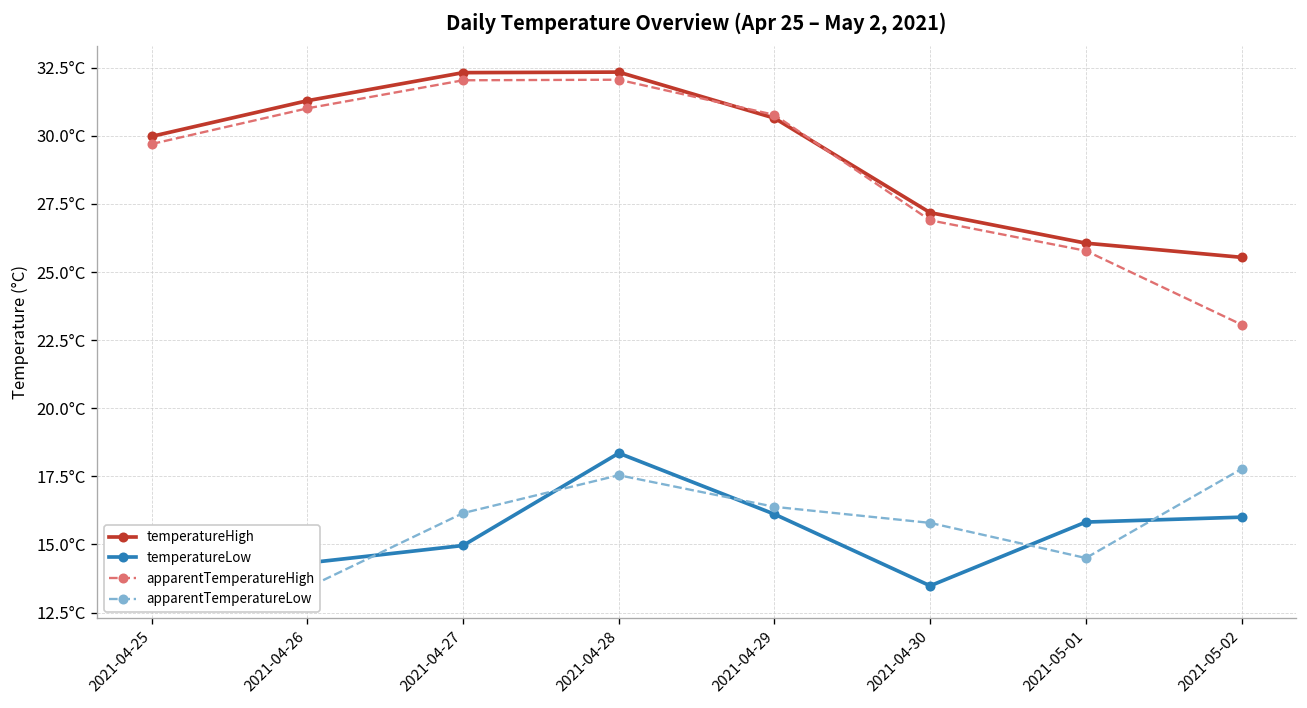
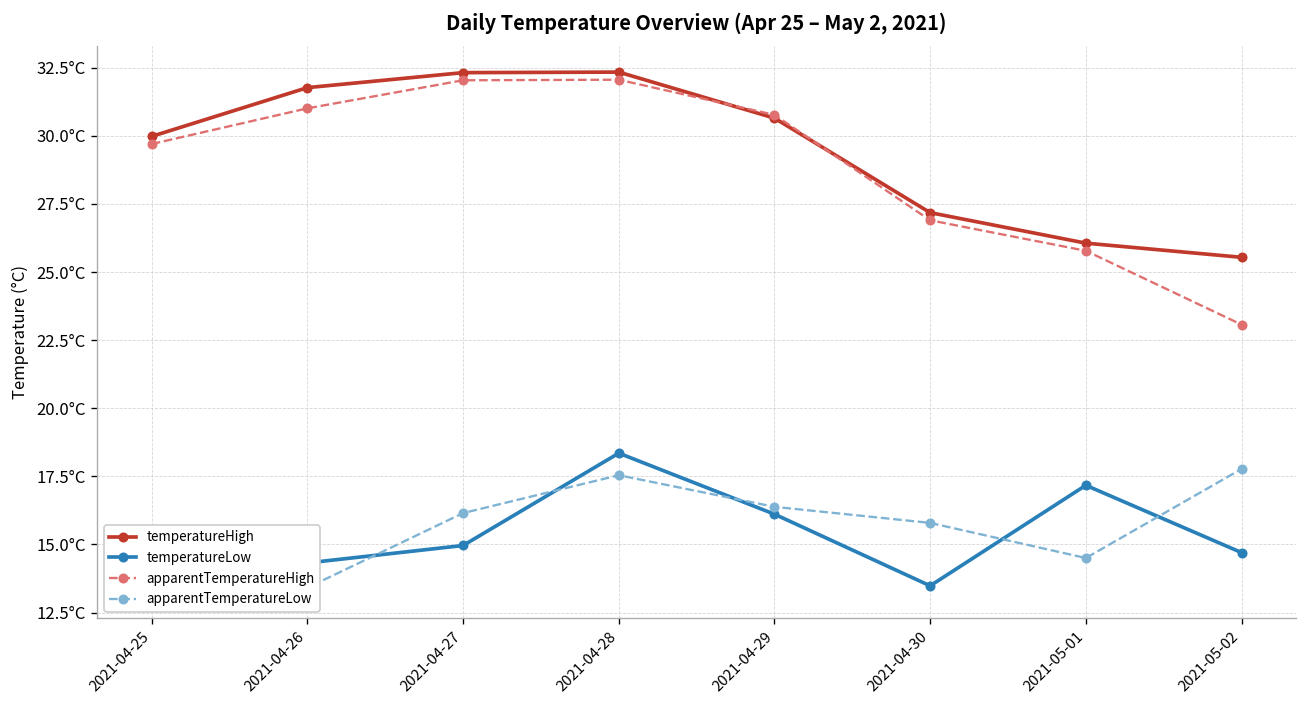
  {
    "temperatureHigh": {
      "2021-04-25": "30.0°C",
-     "2021-04-26": "31.3°C",
+     "2021-04-26": "31.8°C",
      "2021-04-27": "32.3°C",
      "2021-04-28": "32.3°C",
      "2021-04-29": "30.7°C",
      "2021-04-30": "27.2°C",
      "2021-05-01": "26.1°C",
      "2021-05-02": "25.5°C"
    },
    "temperatureLow": {
      "2021-04-27": "15.0°C",
      "2021-04-28": "18.4°C",
      "2021-04-29": "16.1°C",
      "2021-04-30": "13.5°C",
-     "2021-05-01": "15.8°C",
-     "2021-05-02": "16.0°C"
+     "2021-05-01": "17.2°C",
+     "2021-05-02": "14.7°C"
    },
    "apparentTemperatureHigh": {
      "2021-04-25": "29.7°C",
      "2021-04-26": "31.0°C",
      "2021-04-27": "32.0°C",
      "2021-04-28": "32.1°C",
      "2021-04-29": "30.8°C",
      "2021-04-30": "26.9°C",
      "2021-05-01": "25.8°C",
      "2021-05-02": "23.1°C"
    },
    "apparentTemperatureLow": {
      "2021-04-27": "16.2°C",
      "2021-04-28": "17.5°C",
      "2021-04-29": "16.4°C",
      "2021-04-30": "15.8°C",
      "2021-05-01": "14.5°C",
      "2021-05-02": "17.8°C"
    }
  }
